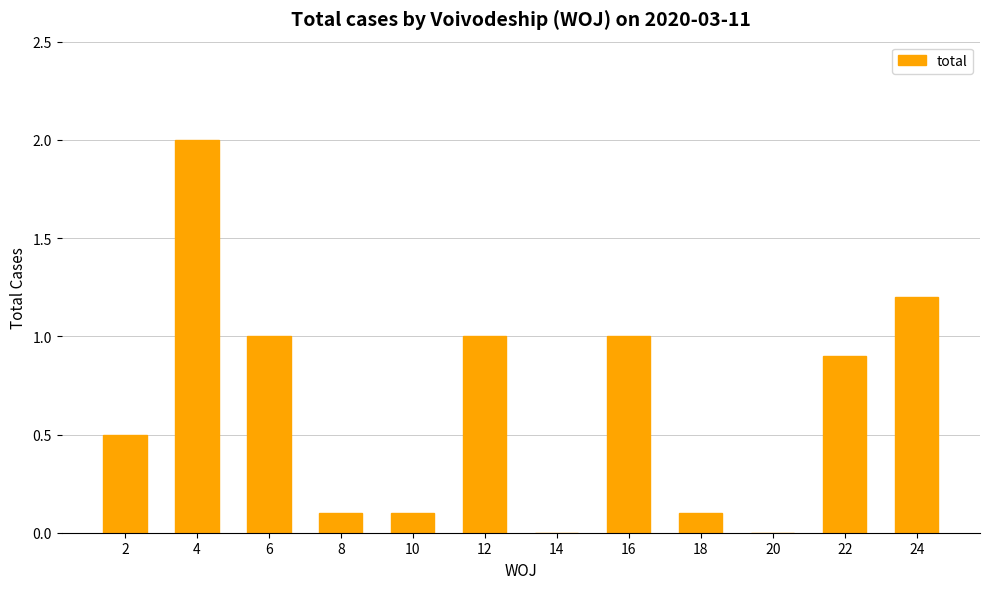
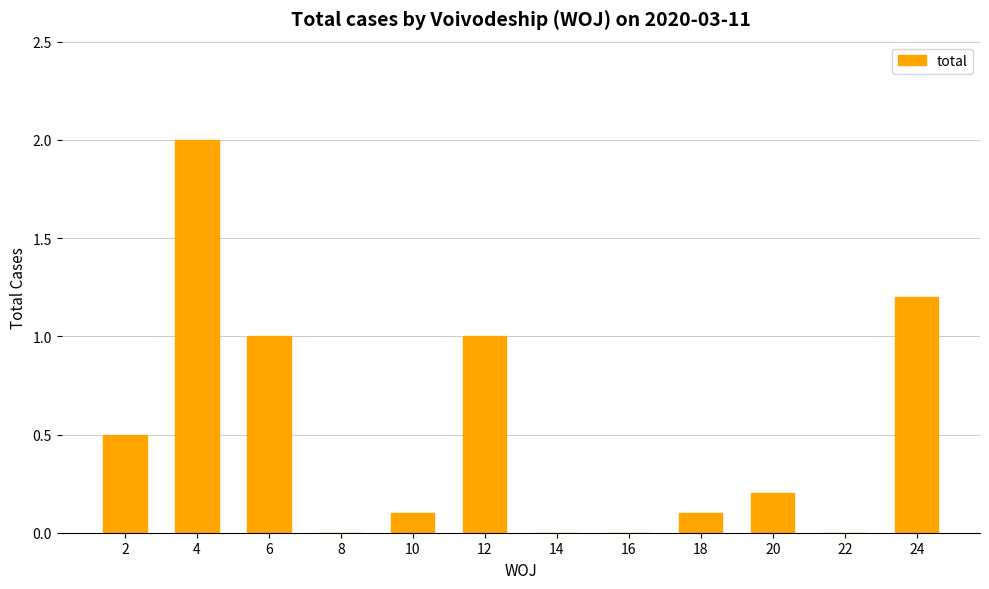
  {
    "2": 0.5,
    "4": 2.0,
    "6": 1.0,
-   "8": 0.1,
+   "8": 0.0,
    "10": 0.1,
    "12": 1.0,
    "14": 0.0,
-   "16": 1,
+   "16": 0,
    "18": 0.1,
-   "20": 0.0,
-   "22": 0.9,
+   "20": 0.2,
+   "22": 0.0,
    "24": 1.2
  }
